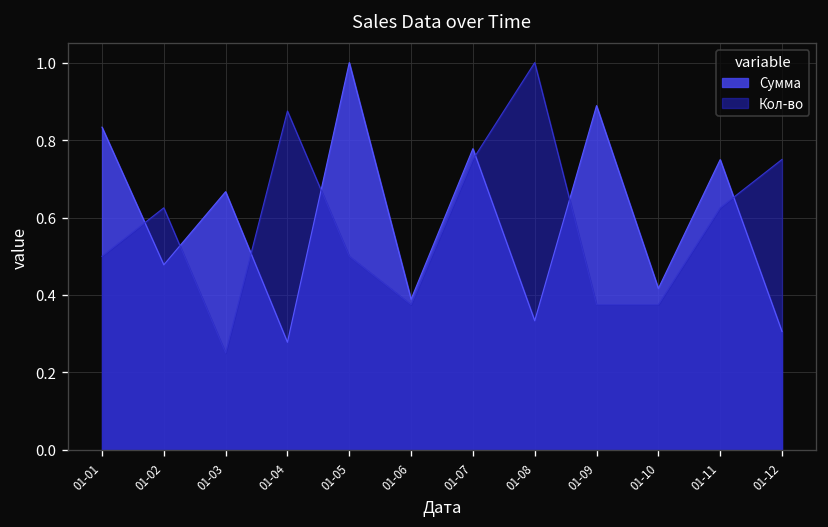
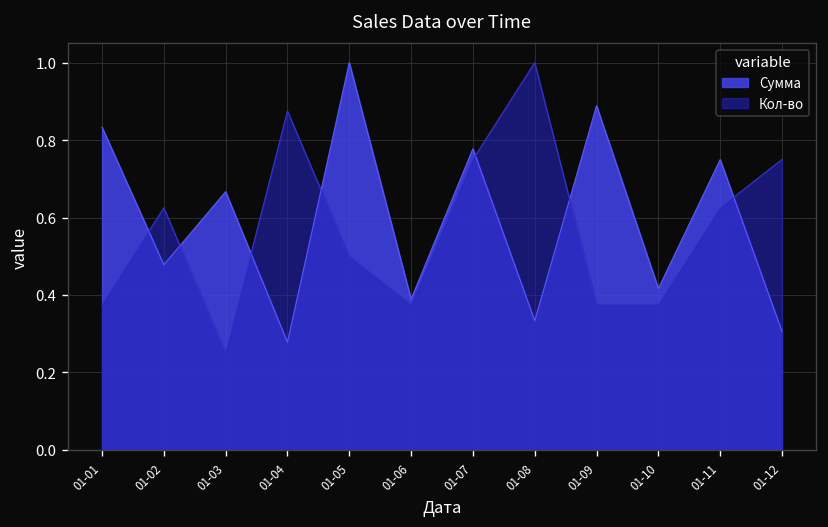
  {
    "Сумма": {
      "01-01": 0.83,
      "01-02": 0.48,
      "01-03": 0.67,
      "01-04": 0.28,
      "01-05": 1.00,
      "01-06": 0.39,
      "01-07": 0.78,
      "01-08": 0.33,
      "01-09": 0.89,
      "01-10": 0.42,
      "01-11": 0.75,
      "01-12": 0.31
    },
    "Кол-во": {
-     "01-01": 0.50,
+     "01-01": 0.38,
      "01-02": 0.63,
      "01-03": 0.25,
      "01-04": 0.88,
      "01-05": 0.50,
      "01-06": 0.38,
      "01-07": 0.75,
      "01-08": 1.00,
      "01-09": 0.38,
      "01-10": 0.38,
      "01-11": 0.63,
      "01-12": 0.75
    }
  }
